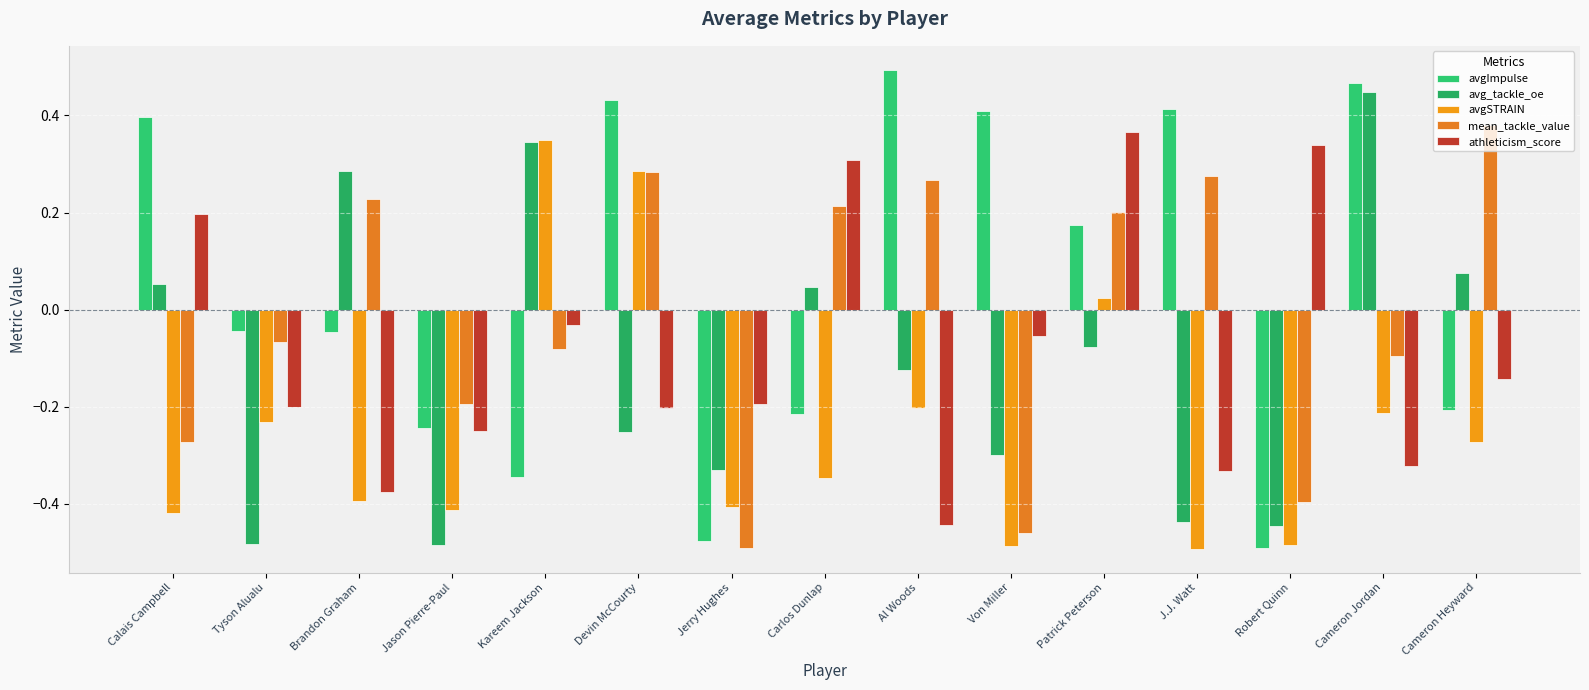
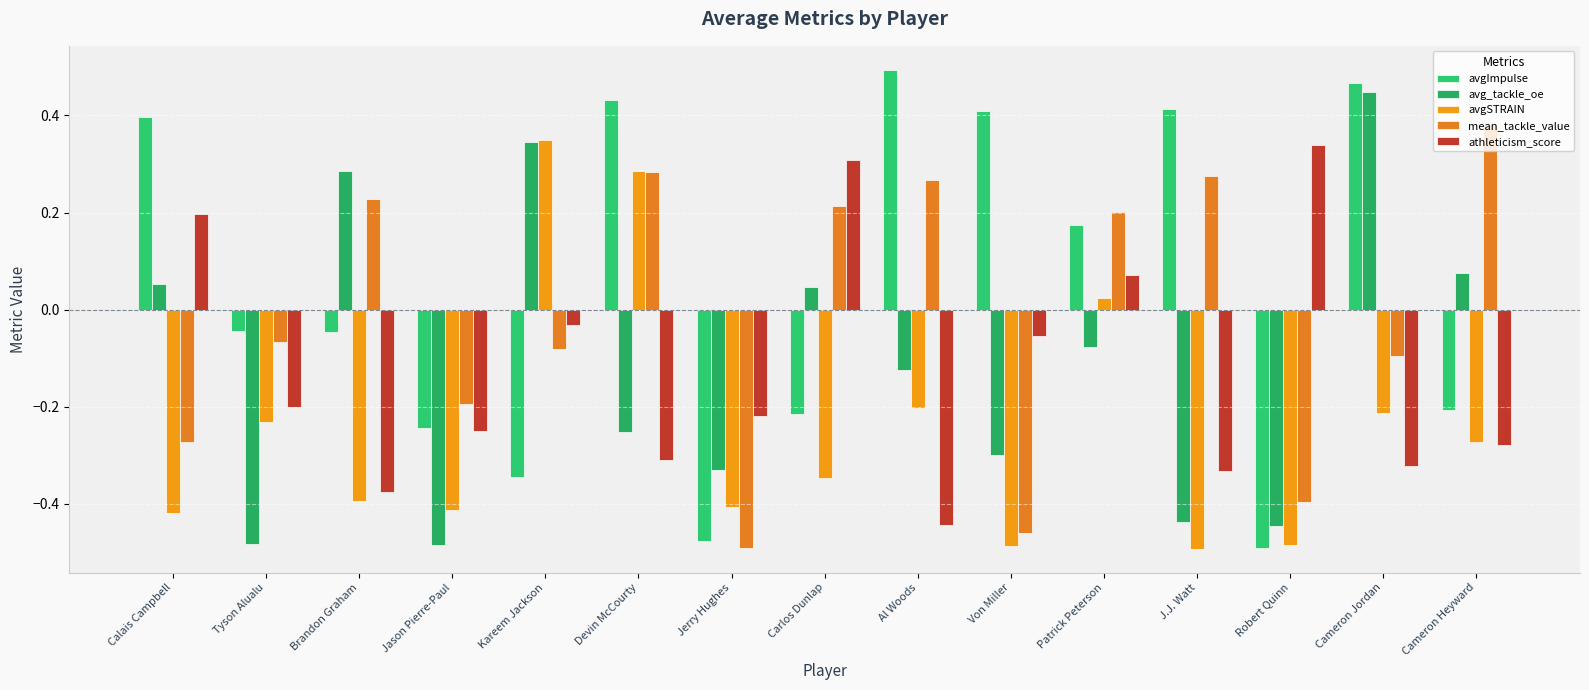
  {
    "athleticism_score": {
      "Calais Campbell": 0.20,
      "Tyson Alualu": -0.20,
      "Brandon Graham": -0.38,
      "Jason Pierre-Paul": -0.25,
      "Kareem Jackson": -0.03,
-     "Devin McCourty": -0.20,
-     "Jerry Hughes": -0.20,
+     "Devin McCourty": -0.31,
+     "Jerry Hughes": -0.22,
      "Carlos Dunlap": 0.31,
      "Al Woods": -0.44,
      "Von Miller": -0.05,
-     "Patrick Peterson": 0.37,
+     "Patrick Peterson": 0.07,
      "J.J. Watt": -0.33,
      "Robert Quinn": 0.34,
      "Cameron Jordan": -0.32,
-     "Cameron Heyward": -0.14
+     "Cameron Heyward": -0.28
    }
  }
